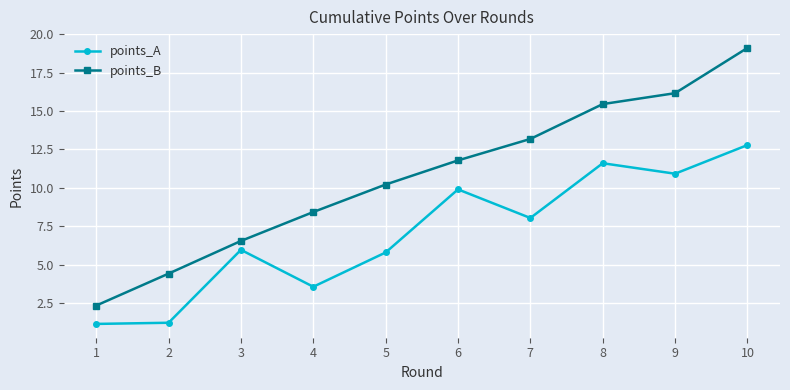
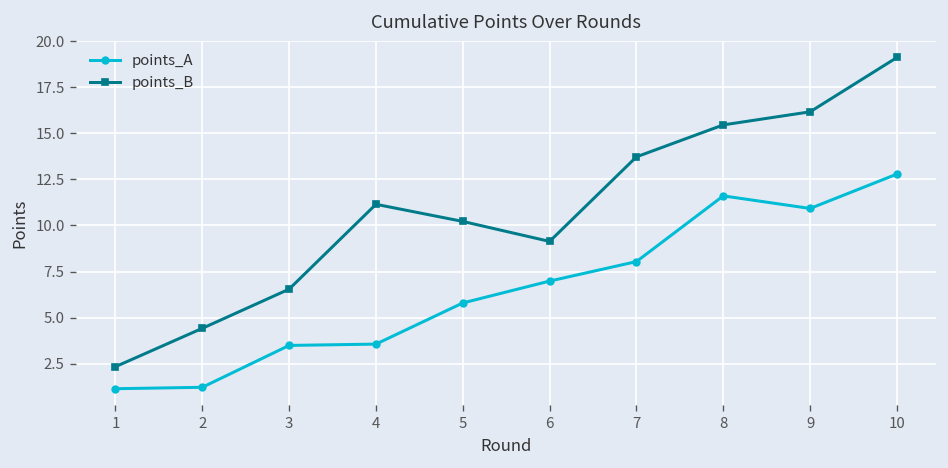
  {
    "points_A": {
      "1": 1.1,
      "2": 1.2,
-     "3": 6.0,
+     "3": 3.5,
      "4": 3.6,
      "5": 5.8,
-     "6": 9.9,
+     "6": 7.0,
      "7": 8.0,
      "8": 11.6,
      "9": 10.9,
      "10": 12.8
    },
    "points_B": {
      "1": 2.3,
      "2": 4.4,
      "3": 6.5,
-     "4": 8.4,
+     "4": 11.1,
      "5": 10.2,
-     "6": 11.8,
-     "7": 13.2,
+     "6": 9.1,
+     "7": 13.7,
      "8": 15.5,
      "9": 16.2,
      "10": 19.1
    }
  }
